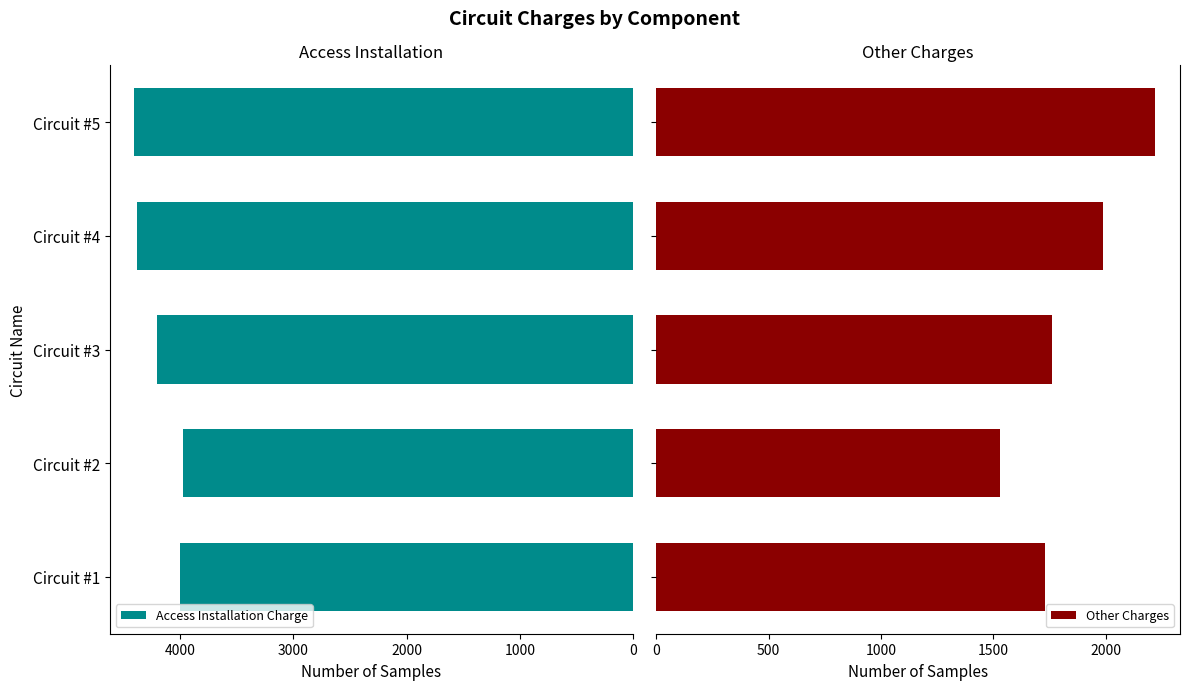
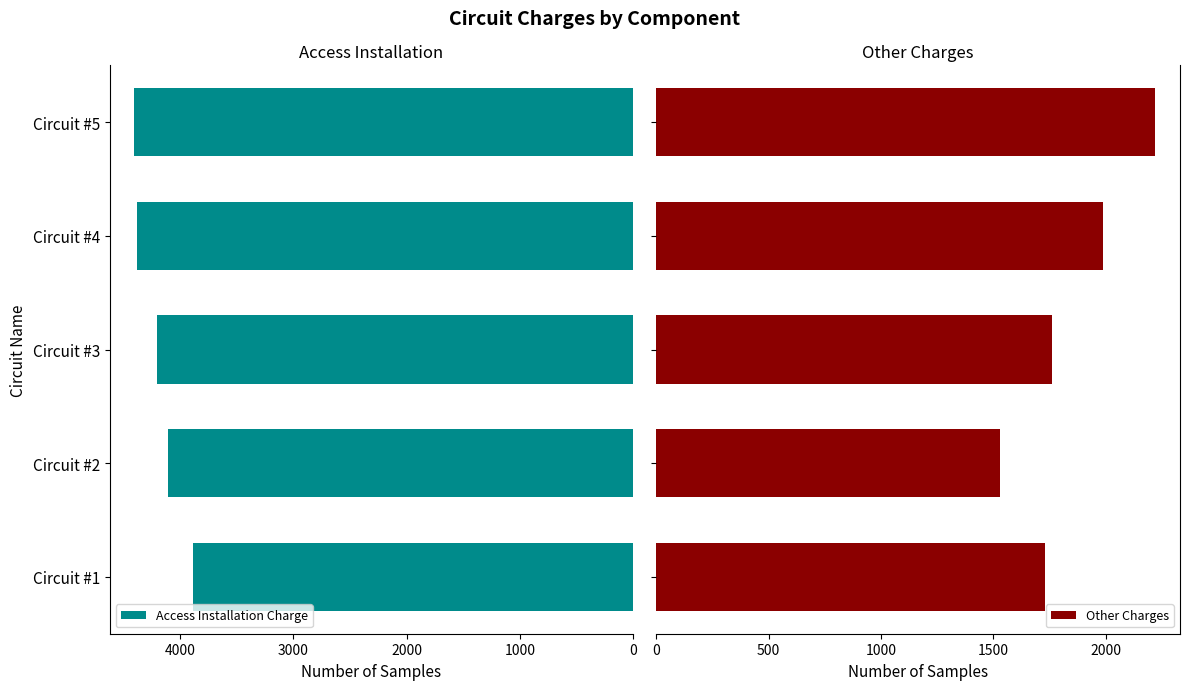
  {
    "Access Installation": {
      "Circuit #5": 4400,
      "Circuit #4": 4380,
      "Circuit #3": 4200,
-     "Circuit #2": 3980,
-     "Circuit #1": 4000
+     "Circuit #2": 4100,
+     "Circuit #1": 3890
    }
  }
